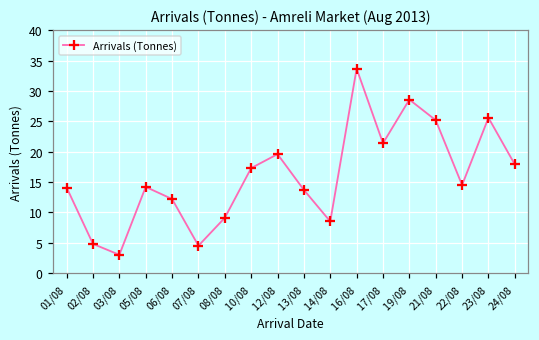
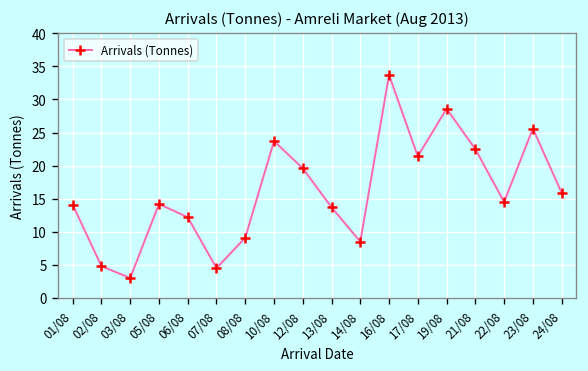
  {
    "01/08": 14,
    "02/08": 5,
    "03/08": 3,
    "05/08": 14,
    "06/08": 12,
    "07/08": 5,
    "08/08": 9,
-   "10/08": 17,
+   "10/08": 24,
    "12/08": 20,
    "13/08": 14,
    "14/08": 9,
    "16/08": 34,
    "17/08": 21,
    "19/08": 29,
-   "21/08": 25,
+   "21/08": 23,
    "22/08": 15,
    "23/08": 26,
-   "24/08": 18
+   "24/08": 16
  }
